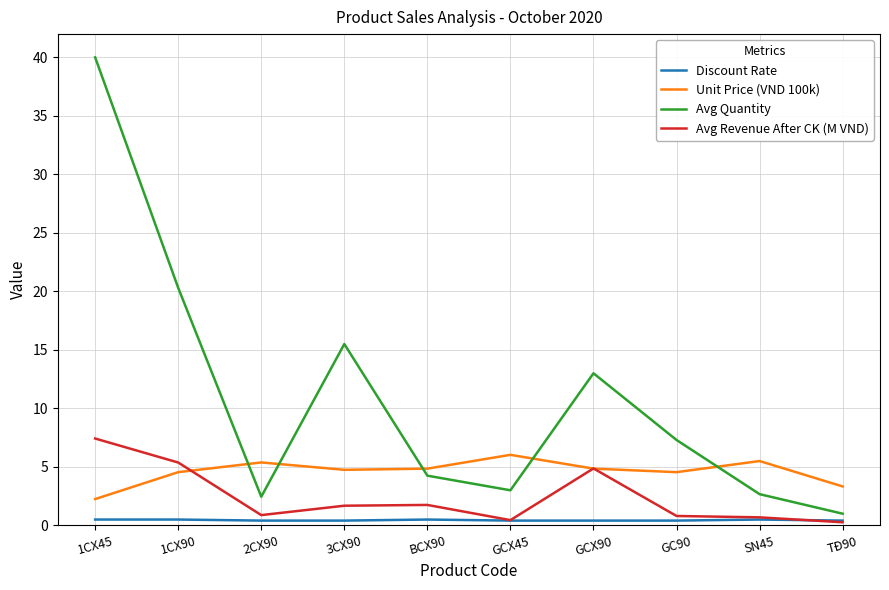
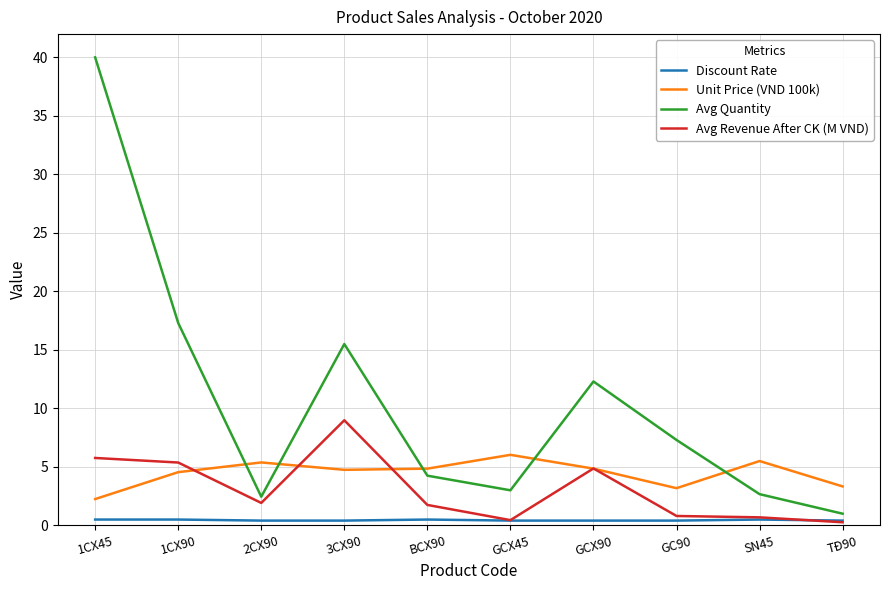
  {
    "Discount Rate": {
      "1CX45": 0.5,
      "1CX90": 0.5,
      "2CX90": 0.4,
      "3CX90": 0.4,
      "BCX90": 0.5,
      "GCX90": 0.4,
      "GC90": 0.4
    },
    "Unit Price (VND 100k)": {
      "1CX45": 2.3,
      "1CX90": 4.6,
      "2CX90": 5.4,
      "3CX90": 4.8,
      "BCX90": 4.9,
      "GCX45": 6.0,
-     "GC90": 4.6,
+     "GC90": 3.2,
      "SN45": 5.5,
      "TĐ90": 3.3
    },
    "Avg Quantity": {
      "1CX45": 40.0,
-     "1CX90": 20.3,
+     "1CX90": 17.3,
      "2CX90": 2.5,
      "3CX90": 15.5,
      "BCX90": 4.3,
      "GCX45": 3.0,
-     "GCX90": 13.0,
+     "GCX90": 12.3,
      "GC90": 7.3,
      "SN45": 2.7,
      "TĐ90": 1.0
    },
    "Avg Revenue After CK (M VND)": {
-     "1CX45": 7.4,
+     "1CX45": 5.8,
      "1CX90": 5.4,
-     "2CX90": 0.9,
-     "3CX90": 1.7,
+     "2CX90": 1.9,
+     "3CX90": 9.0,
      "BCX90": 1.7,
      "GC90": 0.8
    }
  }
